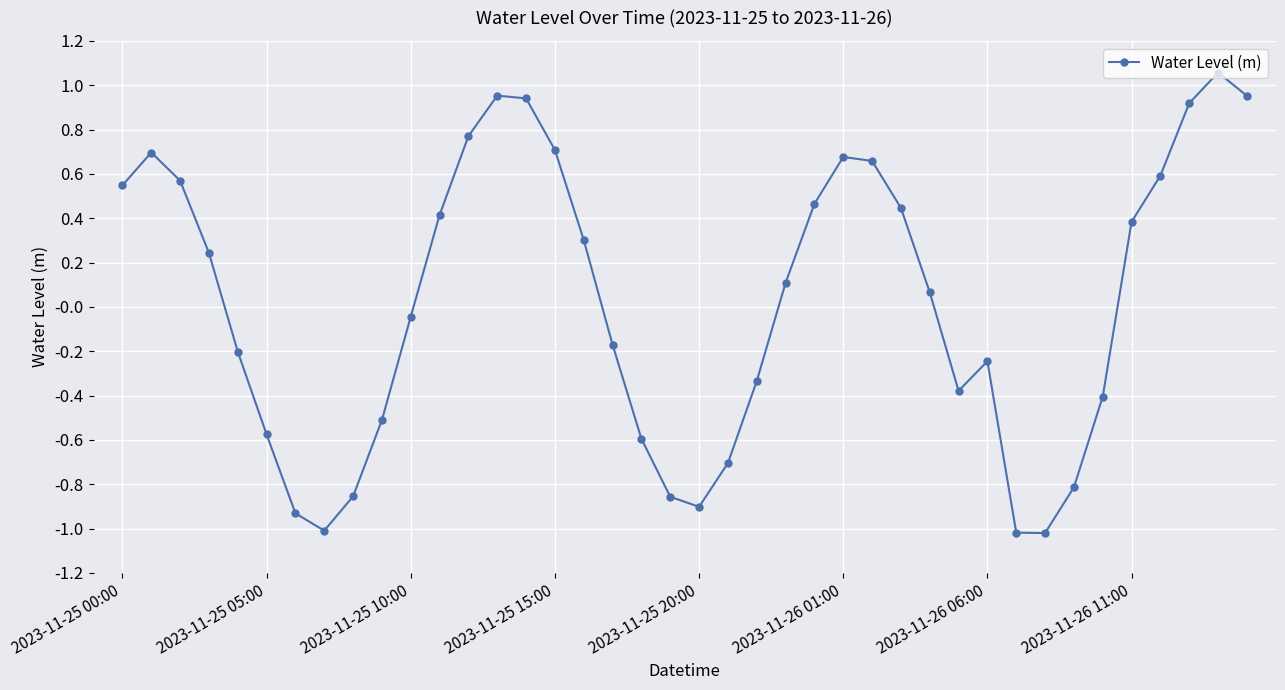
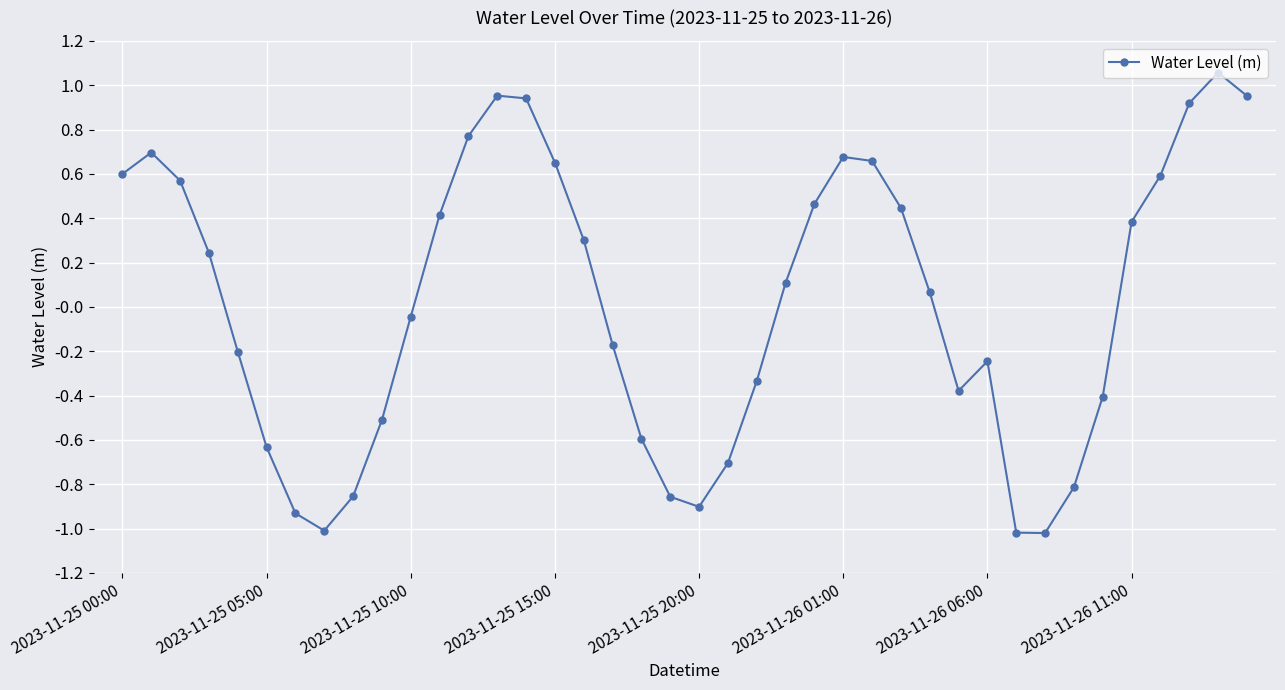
  {
-   "2023-11-25 00:00": 0.55,
-   "2023-11-25 05:00": -0.58,
+   "2023-11-25 00:00": 0.60,
+   "2023-11-25 05:00": -0.63,
    "2023-11-25 10:00": -0.04,
-   "2023-11-25 15:00": 0.71,
+   "2023-11-25 15:00": 0.65,
    "2023-11-25 20:00": -0.90,
    "2023-11-26 01:00": 0.68,
    "2023-11-26 06:00": -0.24,
    "2023-11-26 11:00": 0.38
  }
